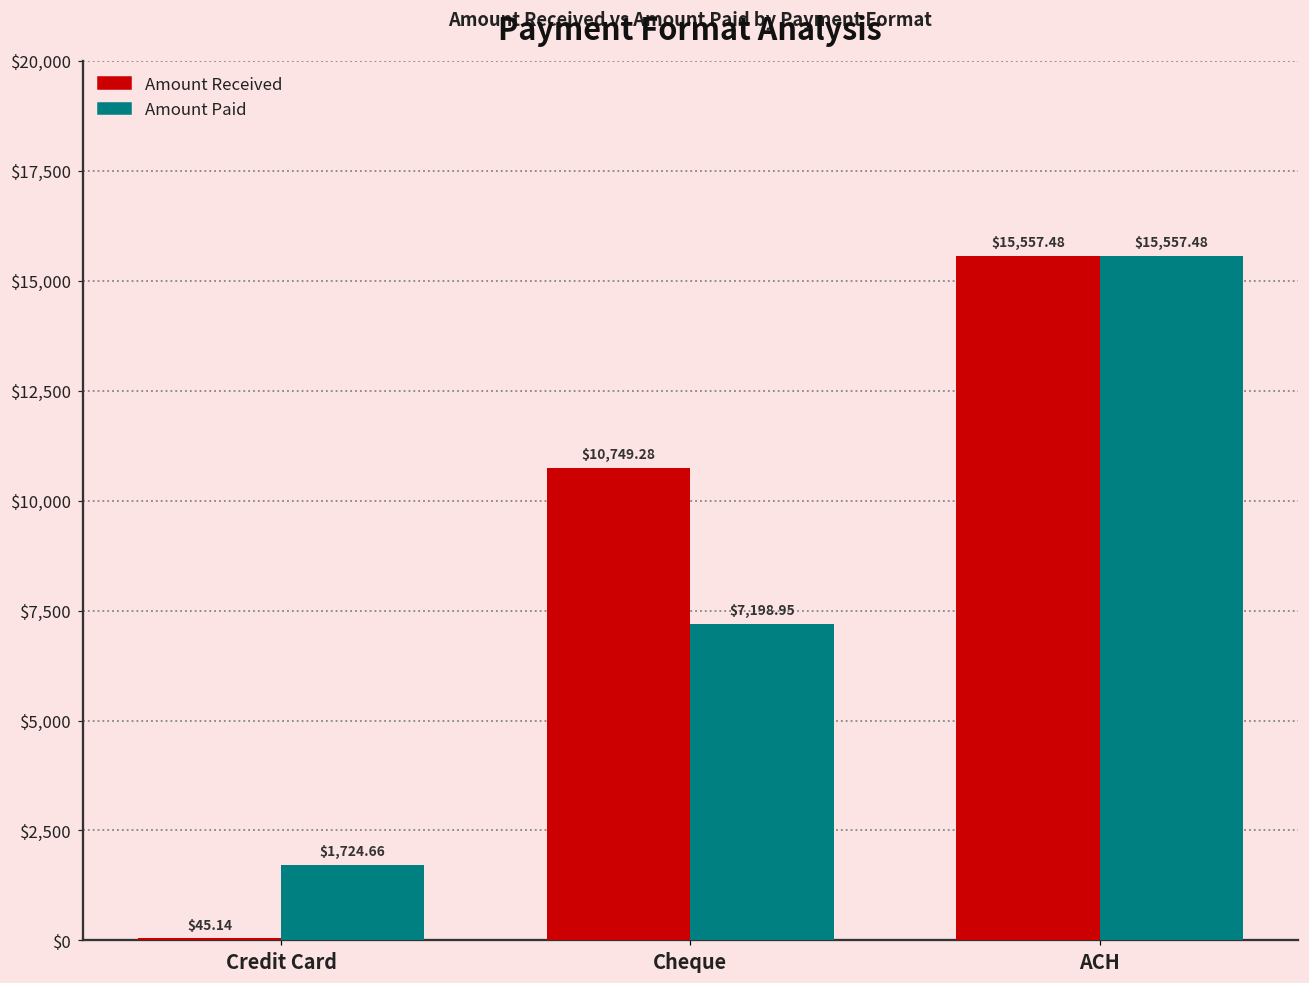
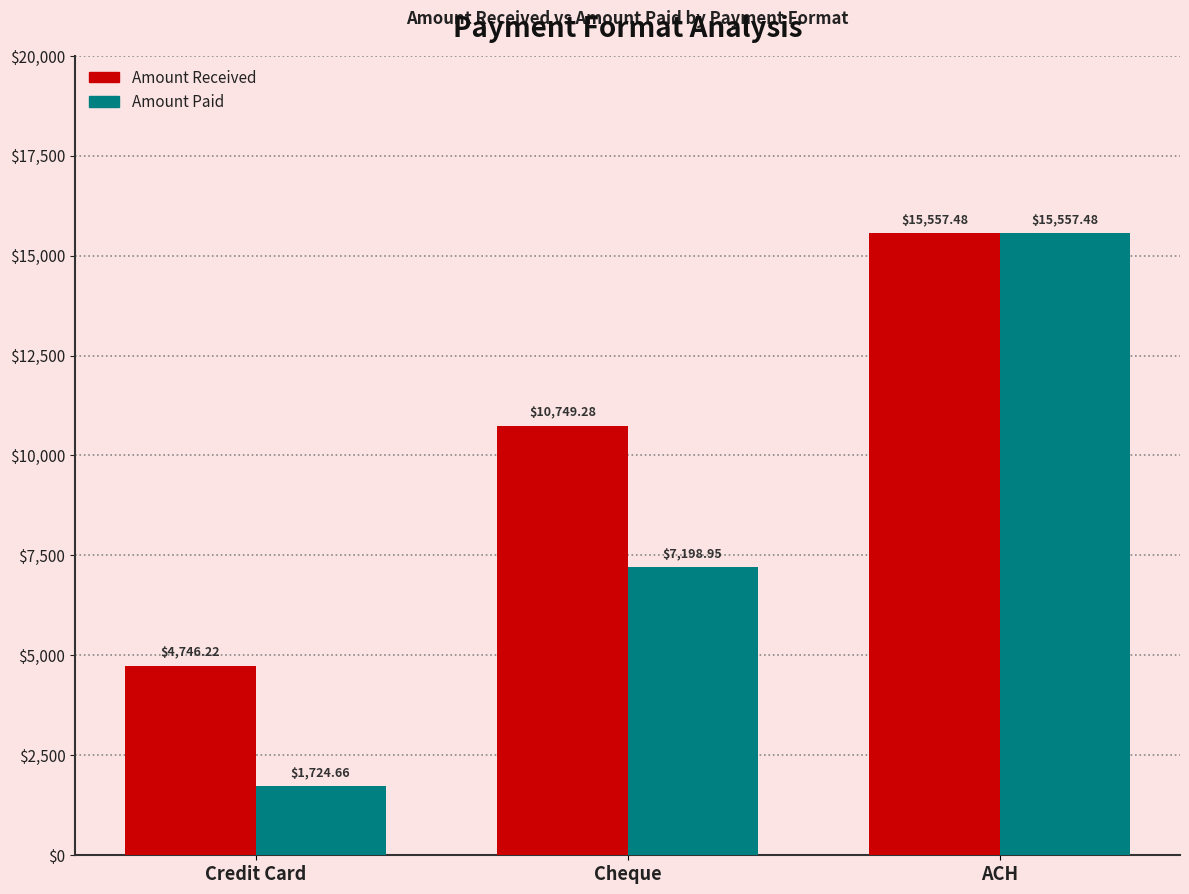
  {
    "Amount Received": {
-     "Credit Card": "$45.14",
+     "Credit Card": "$4,746.22",
      "Cheque": "$10,749.28",
      "ACH": "$15,557.48"
    },
    "Amount Paid": {
      "Credit Card": "$1,724.66",
      "Cheque": "$7,198.95",
      "ACH": "$15,557.48"
    }
  }
